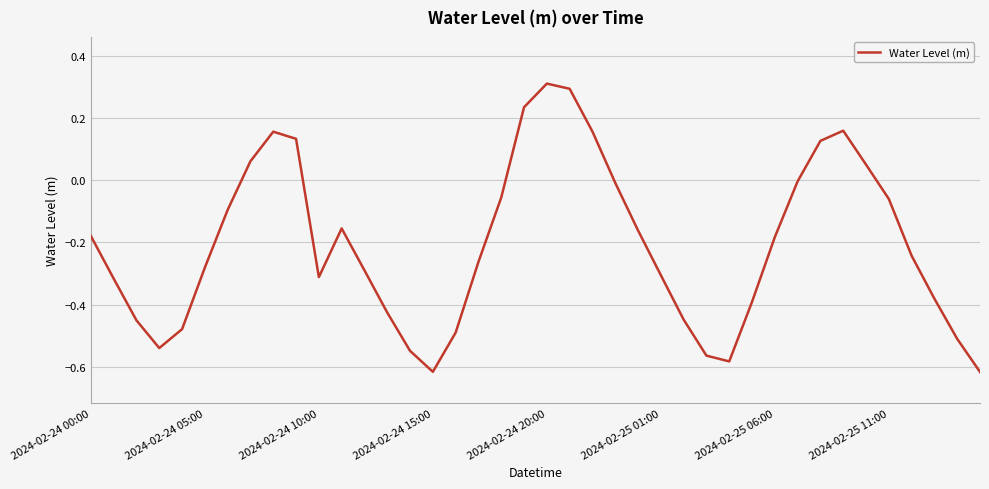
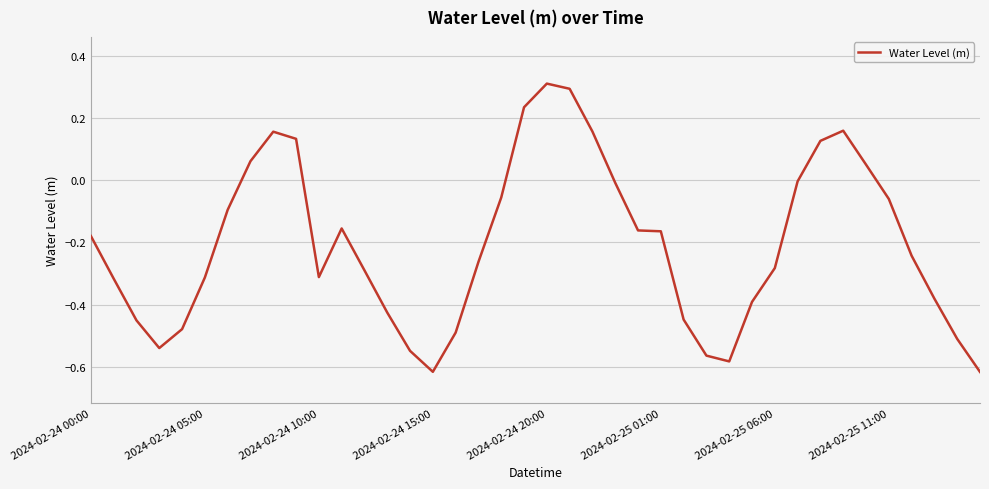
  {
    "2024-02-24 00:00": -0.18,
-   "2024-02-24 05:00": -0.28,
+   "2024-02-24 05:00": -0.31,
    "2024-02-24 10:00": -0.31,
    "2024-02-24 15:00": -0.62,
    "2024-02-24 20:00": 0.31,
-   "2024-02-25 01:00": -0.31,
-   "2024-02-25 06:00": -0.18,
+   "2024-02-25 01:00": -0.16,
+   "2024-02-25 06:00": -0.28,
    "2024-02-25 11:00": -0.06
  }
